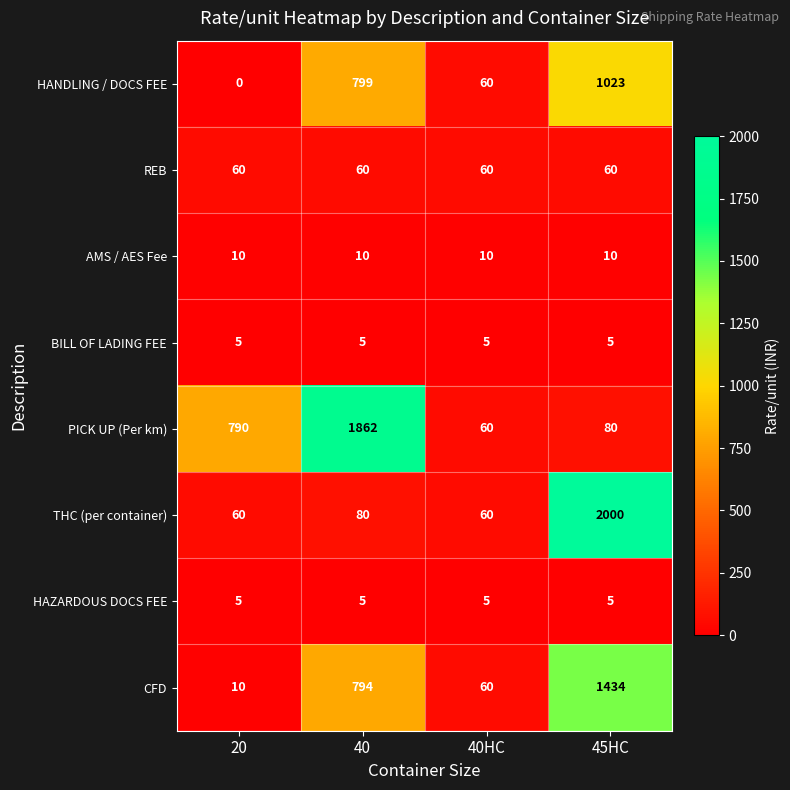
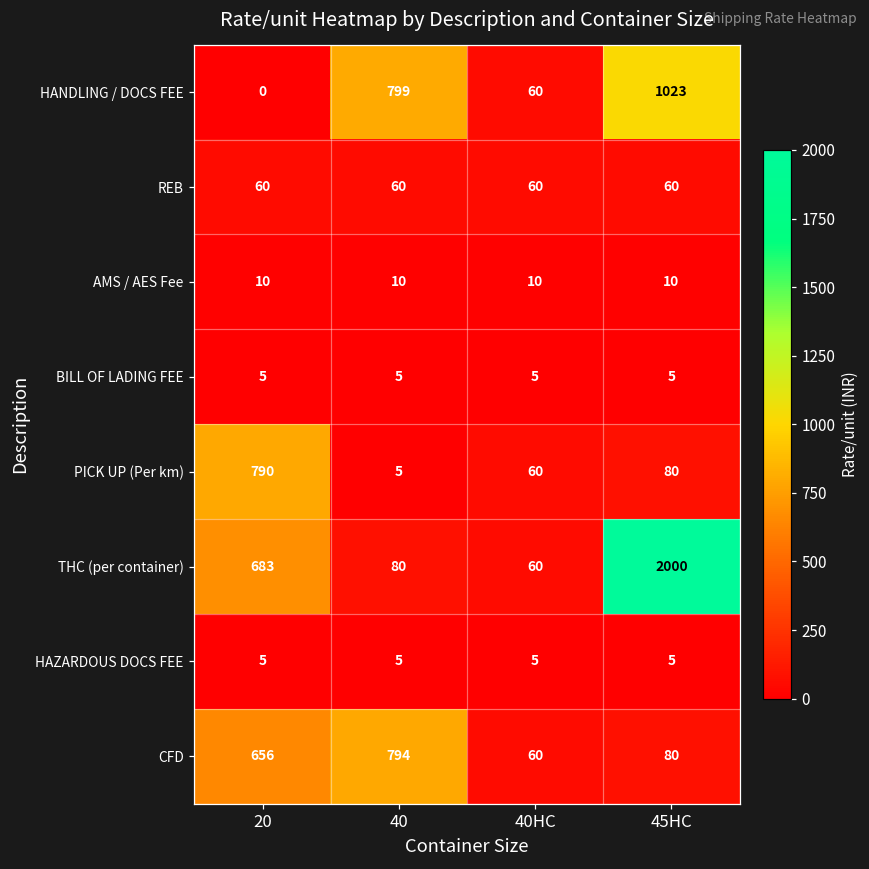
  {
    "HANDLING / DOCS FEE": {
      "20": 0,
      "40": 799,
      "40HC": 60,
      "45HC": 1023
    },
    "REB": {
      "20": 60,
      "40": 60,
      "40HC": 60,
      "45HC": 60
    },
    "AMS / AES Fee": {
      "20": 10,
      "40": 10,
      "40HC": 10,
      "45HC": 10
    },
    "BILL OF LADING FEE": {
      "20": 5,
      "40": 5,
      "40HC": 5,
      "45HC": 5
    },
    "PICK UP (Per km)": {
      "20": 790,
-     "40": 1862,
+     "40": 5,
      "40HC": 60,
      "45HC": 80
    },
    "THC (per container)": {
-     "20": 60,
+     "20": 683,
      "40": 80,
      "40HC": 60,
      "45HC": 2000
    },
    "HAZARDOUS DOCS FEE": {
      "20": 5,
      "40": 5,
      "40HC": 5,
      "45HC": 5
    },
    "CFD": {
-     "20": 10,
+     "20": 656,
      "40": 794,
      "40HC": 60,
-     "45HC": 1434
+     "45HC": 80
    }
  }
